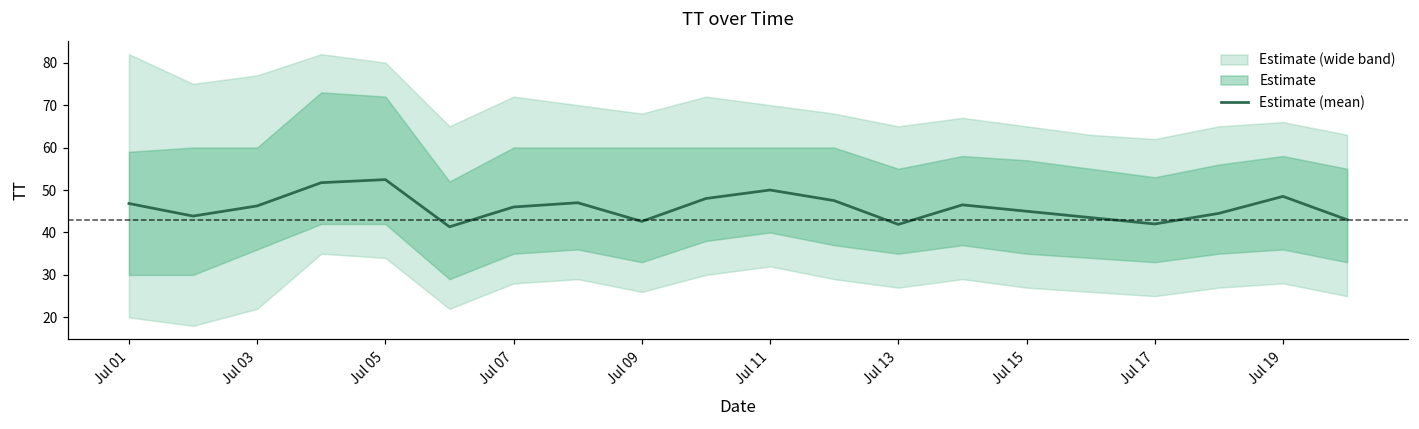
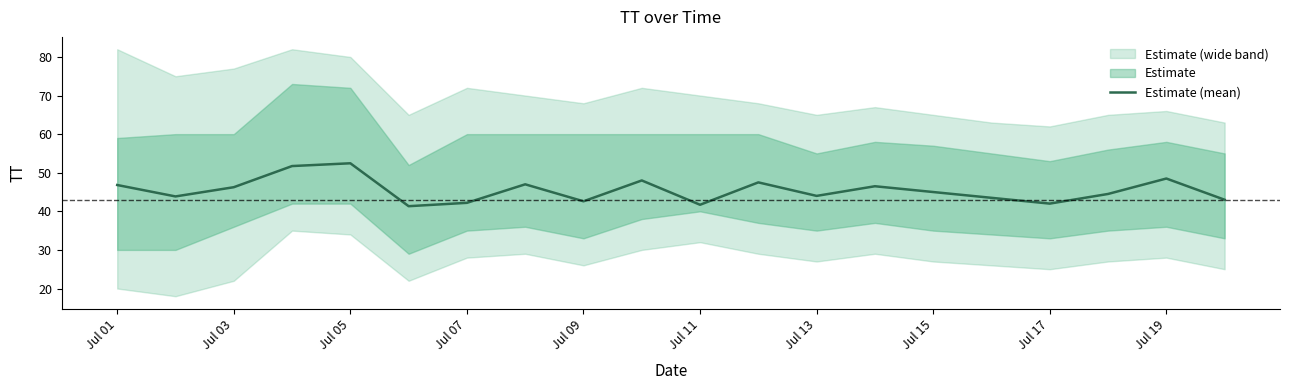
  {
    "Estimate (mean)": {
      "Jul 01": 47,
      "Jul 03": 46,
      "Jul 05": 52,
-     "Jul 07": 46,
+     "Jul 07": 42,
      "Jul 09": 43,
-     "Jul 11": 50,
-     "Jul 13": 42,
+     "Jul 11": 42,
+     "Jul 13": 44,
      "Jul 15": 45,
      "Jul 17": 42,
      "Jul 19": 49
    }
  }
